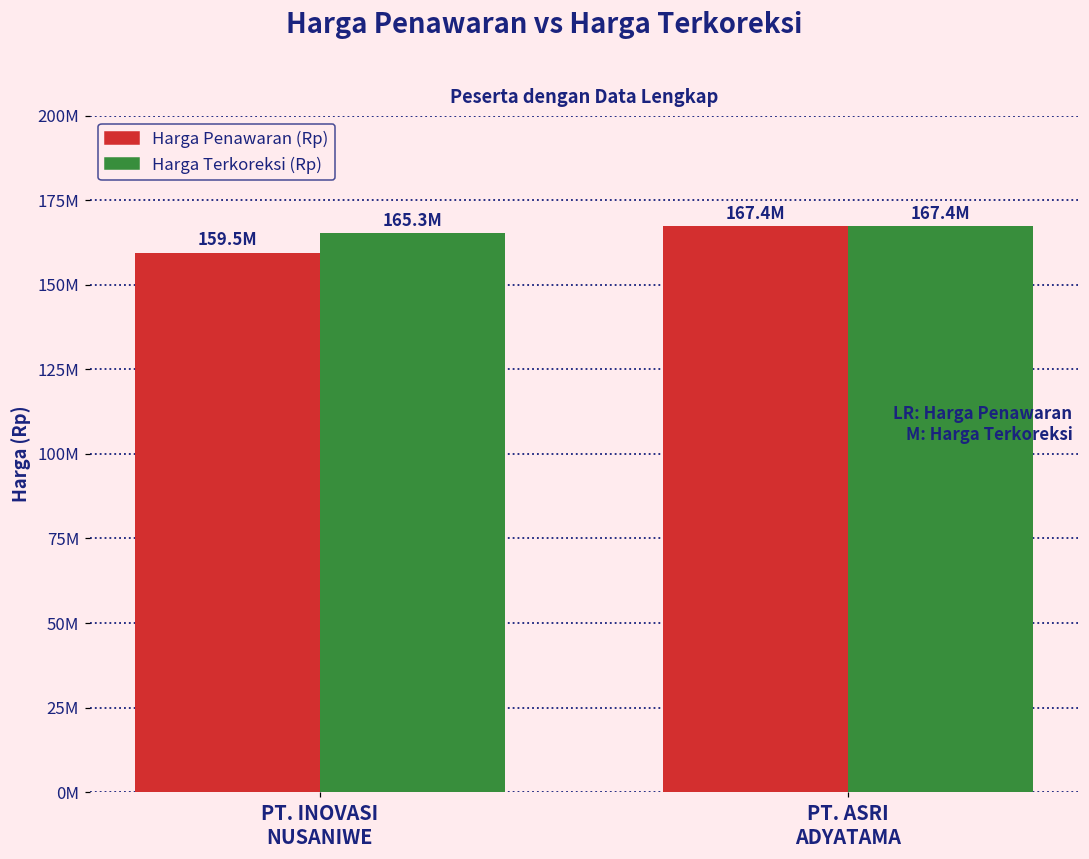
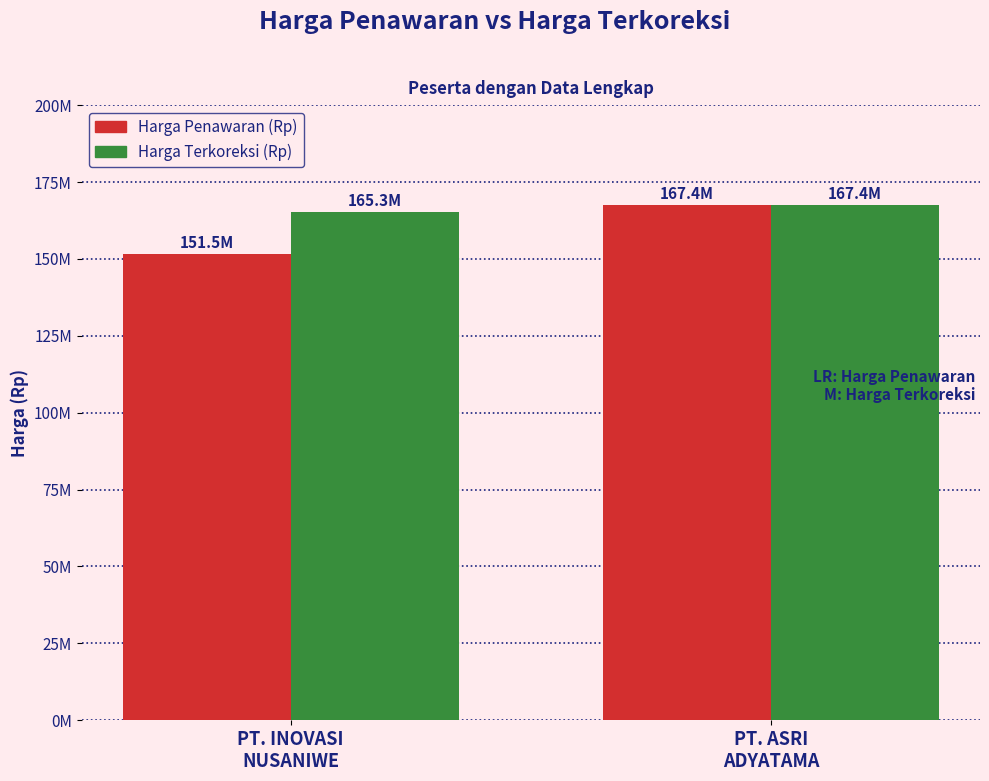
  {
    "Harga Penawaran (Rp)": {
-     "PT. INOVASI NUSANIWE": "159.5M",
+     "PT. INOVASI NUSANIWE": "151.5M",
      "PT. ASRI ADYATAMA": "167.4M"
    },
    "Harga Terkoreksi (Rp)": {
      "PT. INOVASI NUSANIWE": "165.3M",
      "PT. ASRI ADYATAMA": "167.4M"
    }
  }
